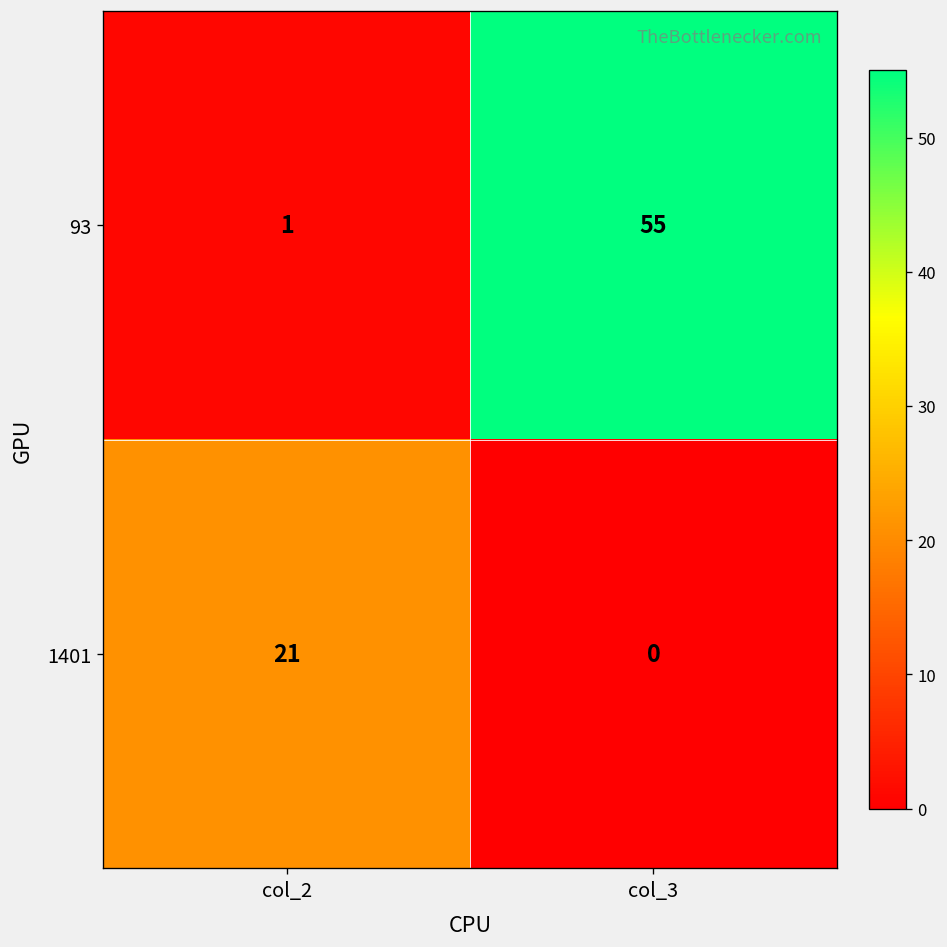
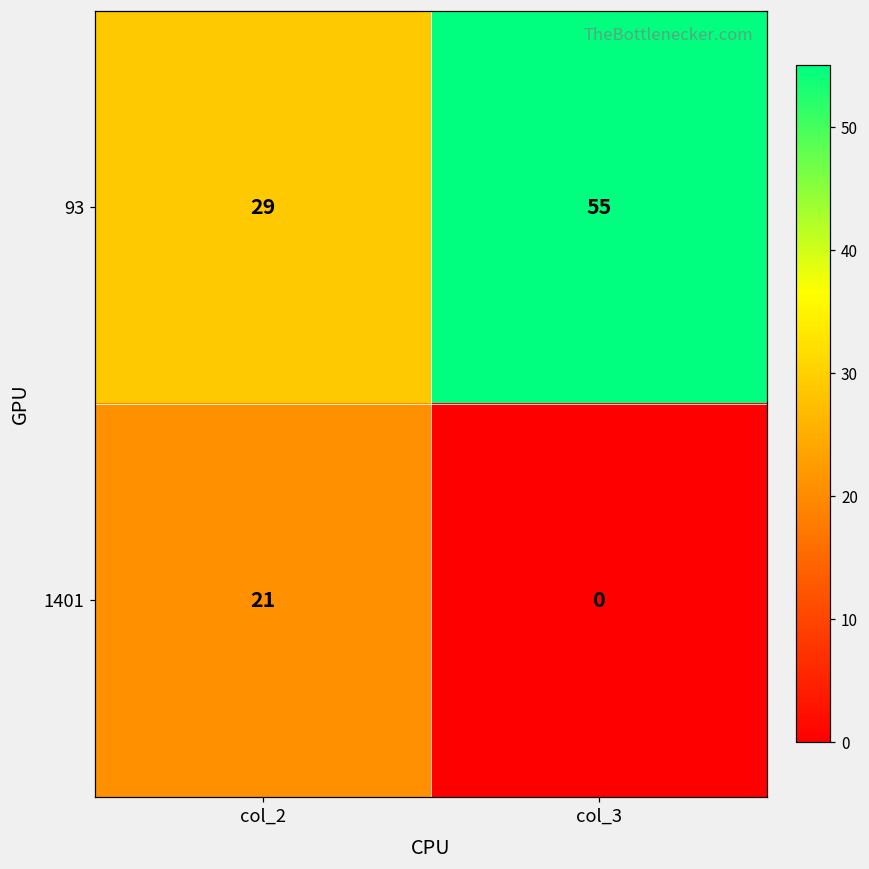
  {
    "93": {
-     "col_2": 1
+     "col_2": 29
    },
    "1401": {
      "col_2": 21,
      "col_3": 0
    }
  }
